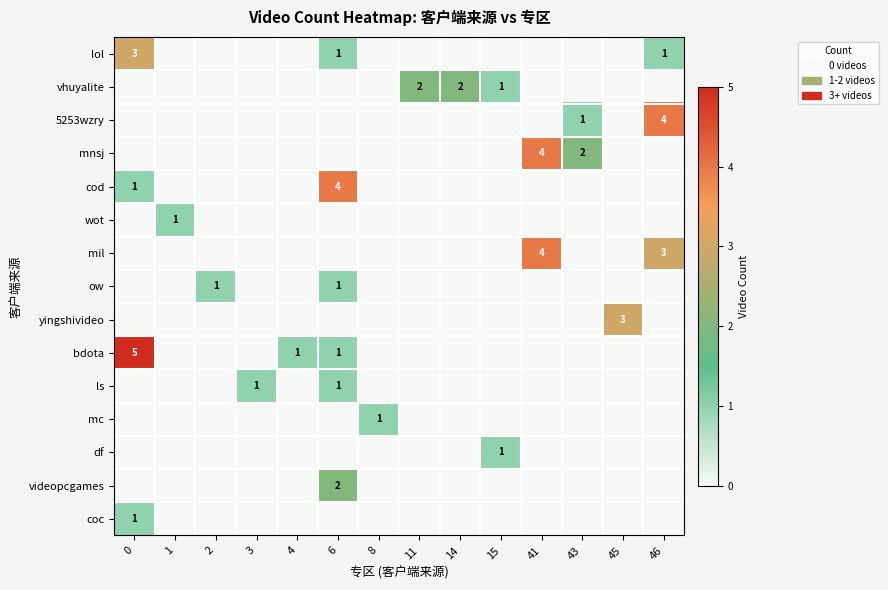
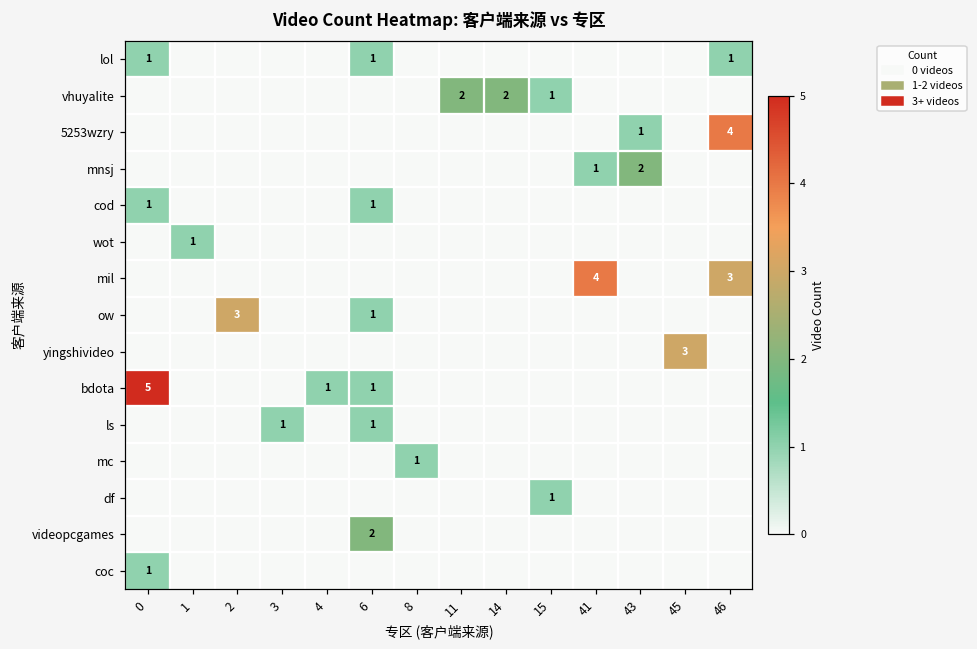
  {
    "lol": {
-     "0": 3,
+     "0": 1,
      "6": 1,
      "46": 1
    },
    "vhuyalite": {
      "11": 2,
      "14": 2,
      "15": 1
    },
    "5253wzry": {
      "43": 1,
      "46": 4
    },
    "mnsj": {
-     "41": 4,
+     "41": 1,
      "43": 2
    },
    "cod": {
      "0": 1,
-     "6": 4
+     "6": 1
    },
    "wot": {
      "1": 1
    },
    "mil": {
      "41": 4,
      "46": 3
    },
    "ow": {
-     "2": 1,
+     "2": 3,
      "6": 1
    },
    "yingshivideo": {
      "45": 3
    },
    "bdota": {
      "0": 5,
      "4": 1,
      "6": 1
    },
    "ls": {
      "3": 1,
      "6": 1
    },
    "mc": {
      "8": 1
    },
    "df": {
      "15": 1
    },
    "videopcgames": {
      "6": 2
    },
    "coc": {
      "0": 1
    }
  }
